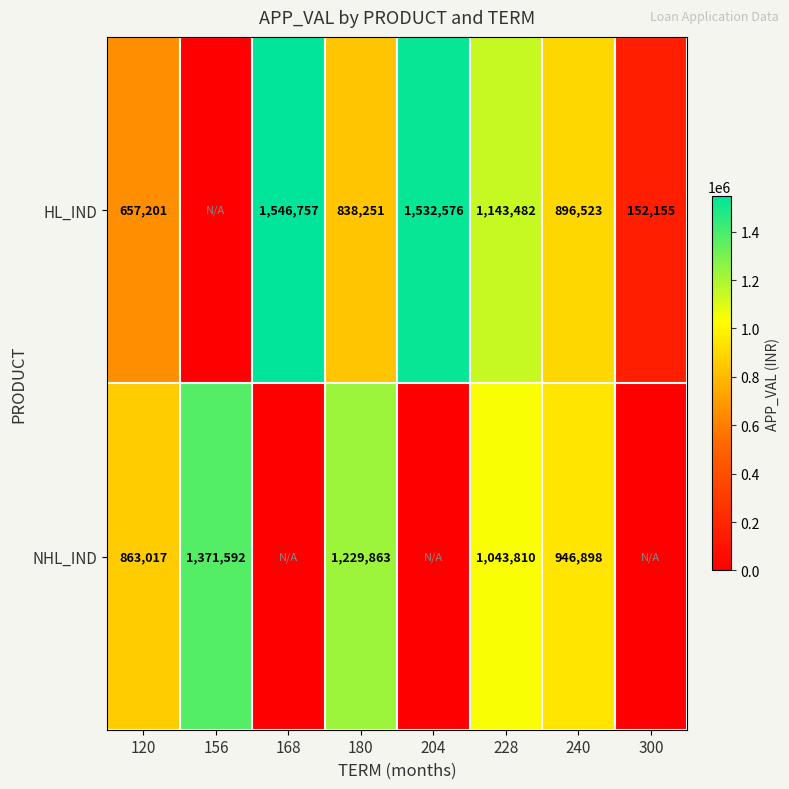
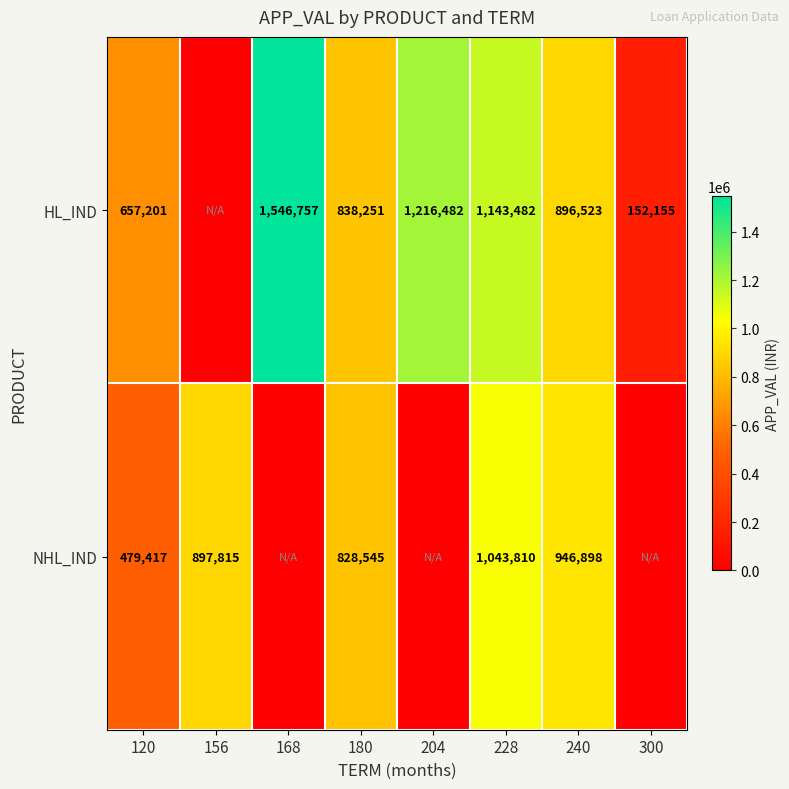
  {
    "HL_IND": {
      "120": "657,201",
      "168": "1,546,757",
      "180": "838,251",
-     "204": "1,532,576",
+     "204": "1,216,482",
      "228": "1,143,482",
      "240": "896,523",
      "300": "152,155"
    },
    "NHL_IND": {
-     "120": "863,017",
-     "156": "1,371,592",
-     "180": "1,229,863",
+     "120": "479,417",
+     "156": "897,815",
+     "180": "828,545",
      "228": "1,043,810",
      "240": "946,898"
    }
  }
